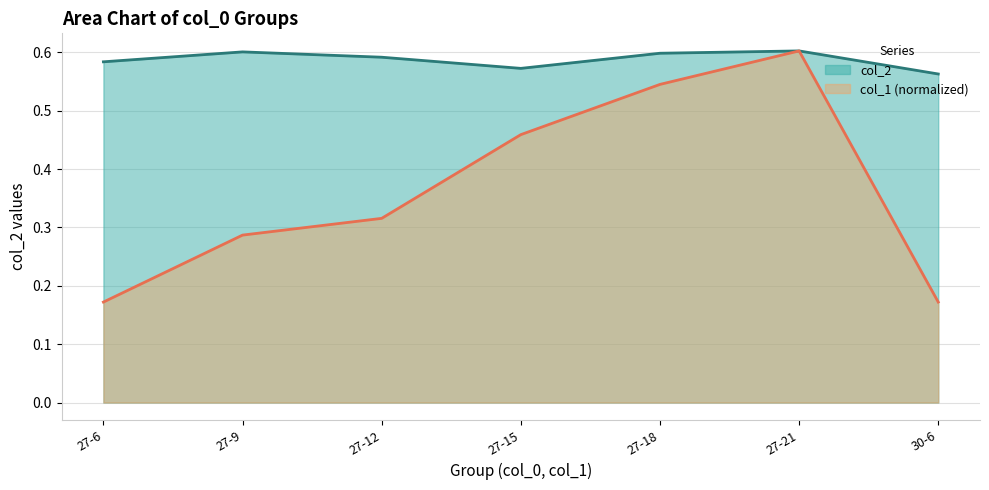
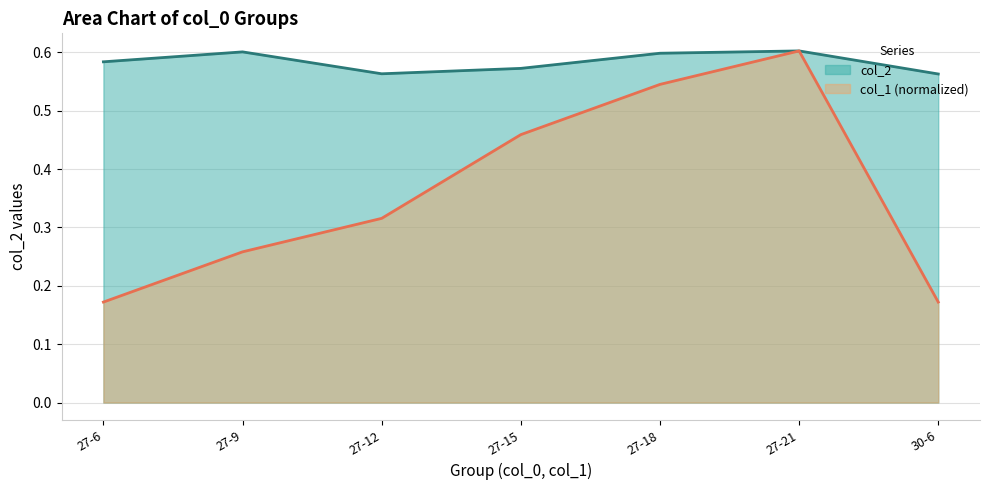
  {
    "col_2": {
      "27-6": 0.58,
      "27-9": 0.60,
-     "27-12": 0.59,
+     "27-12": 0.56,
      "27-15": 0.57,
      "27-18": 0.60,
      "30-6": 0.56
    },
    "col_1 (normalized)": {
      "27-6": 0.17,
-     "27-9": 0.29,
+     "27-9": 0.26,
      "27-12": 0.32,
      "27-15": 0.46,
      "27-18": 0.54,
      "30-6": 0.17
    }
  }
